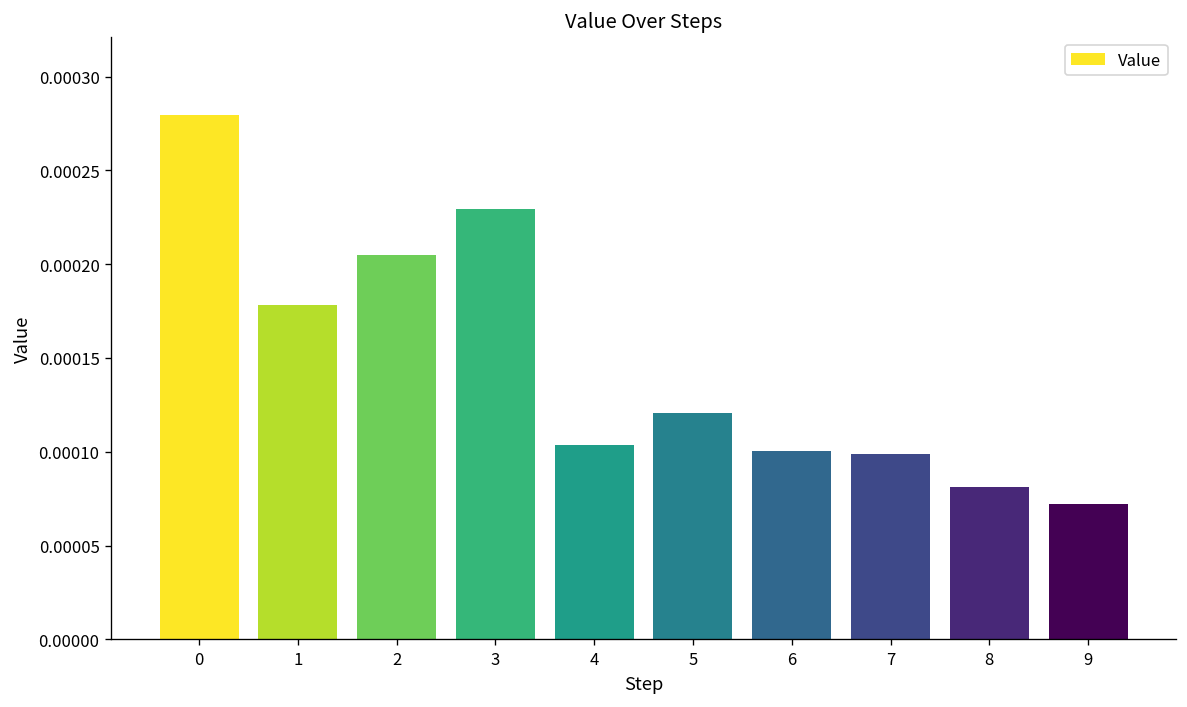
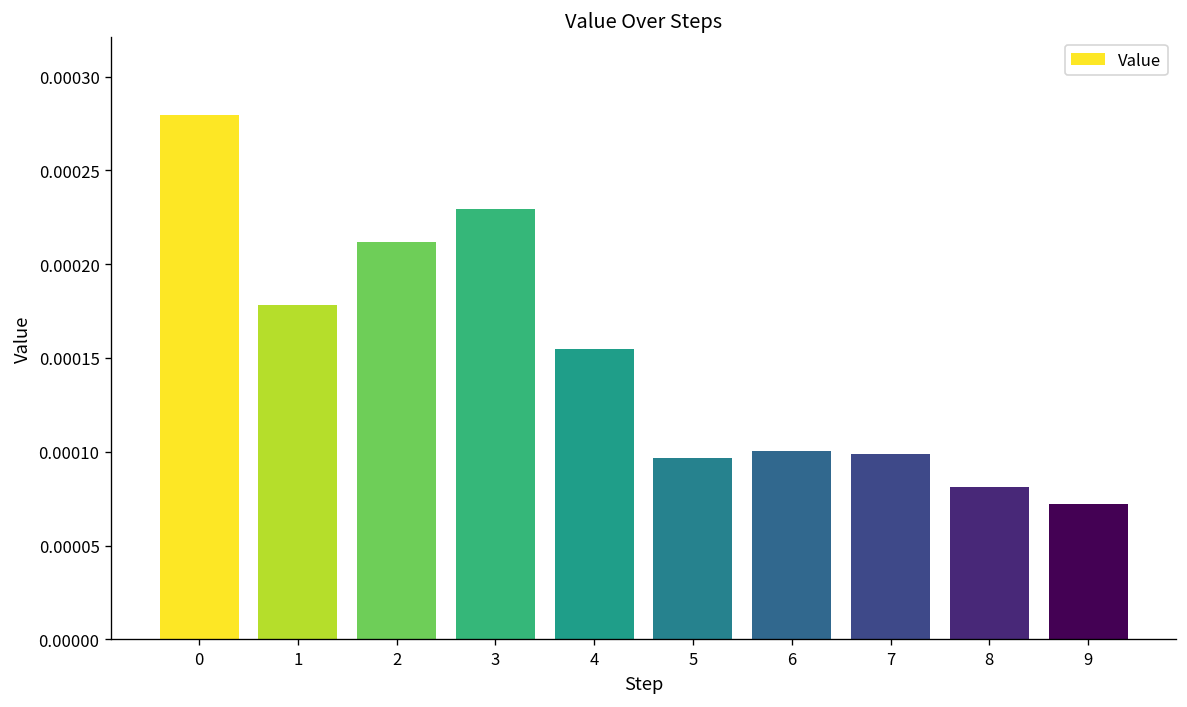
  {
    "0": 0.000279,
    "1": 0.000178,
-   "2": 0.000205,
+   "2": 0.000212,
    "3": 0.000230,
-   "4": 0.000104,
-   "5": 0.000121,
+   "4": 0.000155,
+   "5": 0.000097,
    "6": 0.000100,
    "7": 0.000099,
    "8": 0.000081,
    "9": 0.000072
  }
